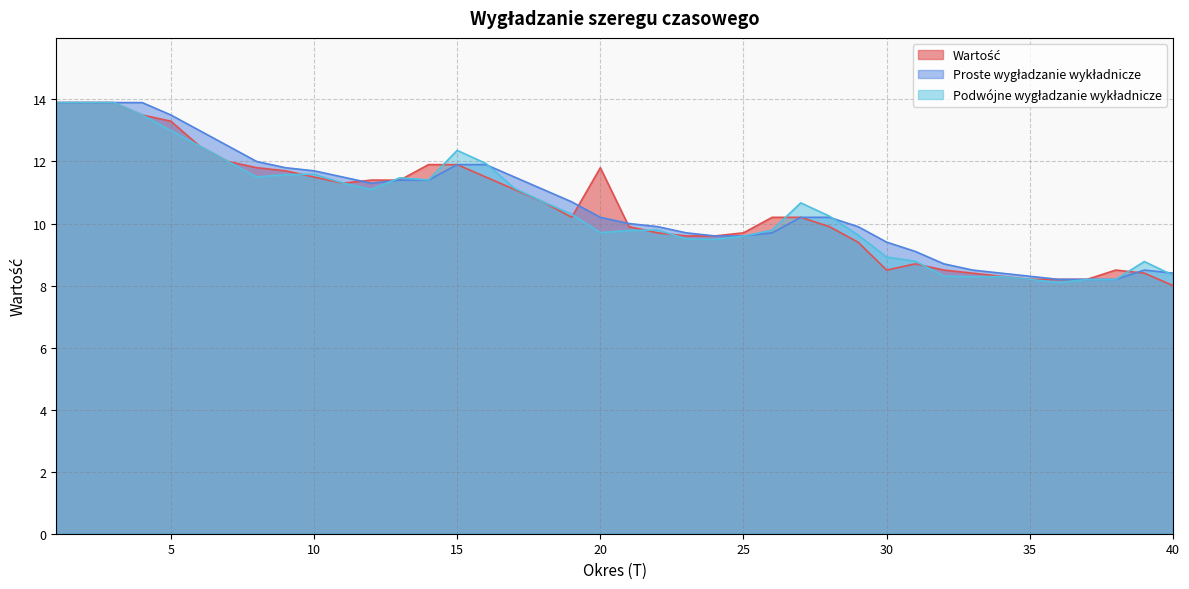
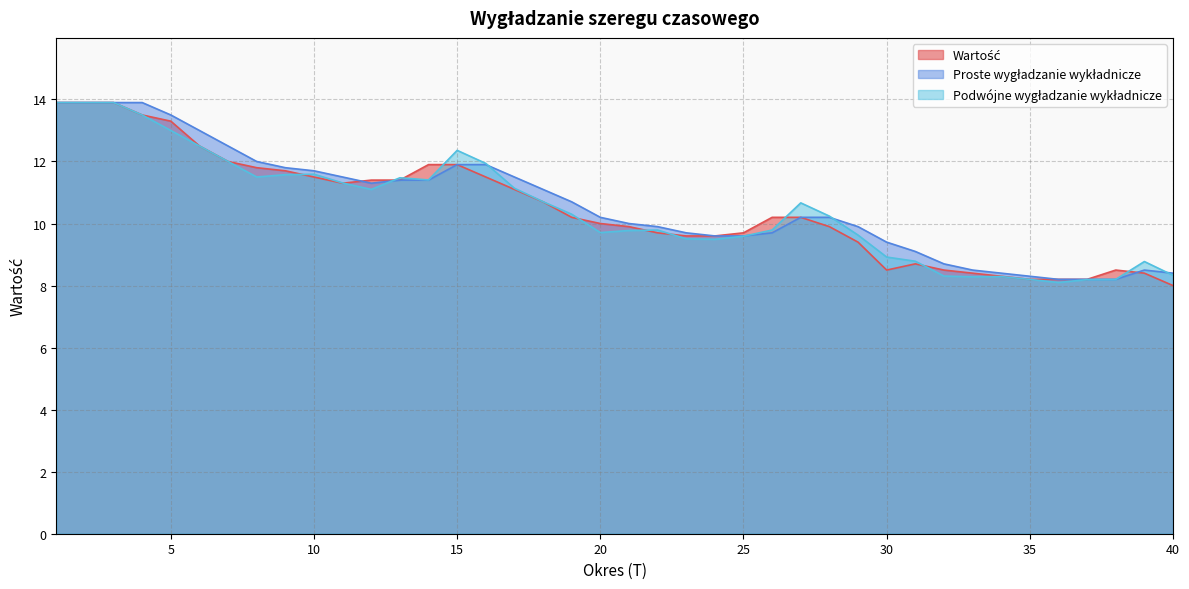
  {
    "Wartość": {
      "5": 13.3,
      "10": 11.5,
-     "20": 11.8,
+     "20": 10.0,
      "25": 9.7,
      "30": 8.5,
      "40": 8.0
    }
  }
